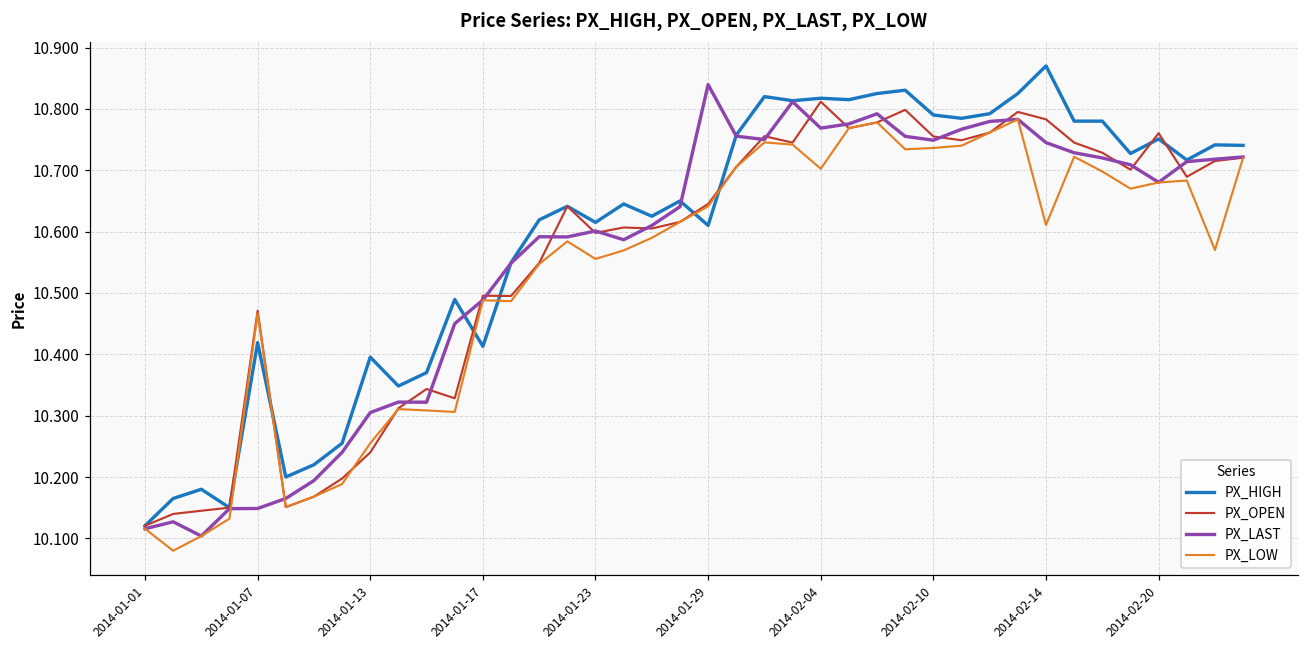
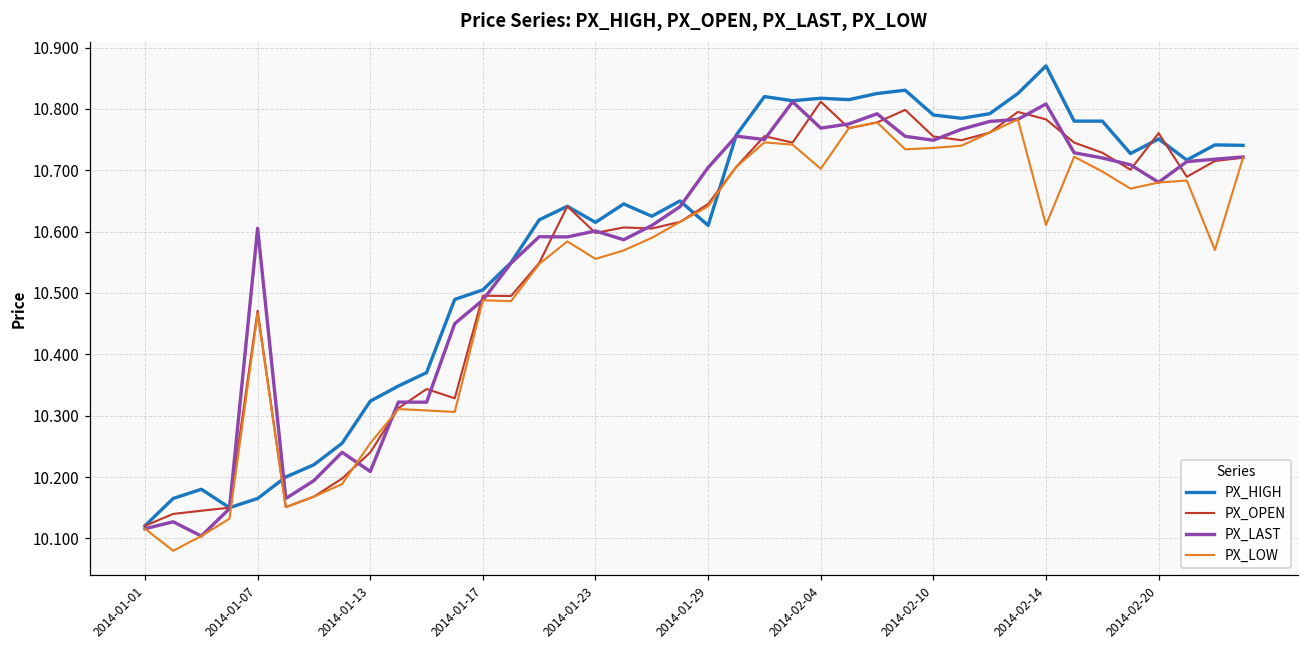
  {
    "PX_HIGH": {
-     "2014-01-07": 10.42,
-     "2014-01-13": 10.40,
-     "2014-01-17": 10.41,
+     "2014-01-07": 10.17,
+     "2014-01-13": 10.32,
+     "2014-01-17": 10.51,
      "2014-01-23": 10.62,
      "2014-01-29": 10.61,
      "2014-02-04": 10.82,
      "2014-02-10": 10.79,
      "2014-02-14": 10.87,
      "2014-02-20": 10.75
    },
    "PX_OPEN": {
      "2014-01-13": 10.24,
      "2014-01-17": 10.50,
      "2014-02-04": 10.81,
      "2014-02-10": 10.76,
      "2014-02-14": 10.78,
      "2014-02-20": 10.76
    },
    "PX_LAST": {
-     "2014-01-07": 10.15,
-     "2014-01-13": 10.31,
-     "2014-01-29": 10.84,
+     "2014-01-07": 10.61,
+     "2014-01-13": 10.21,
+     "2014-01-29": 10.70,
      "2014-02-04": 10.77,
      "2014-02-10": 10.75,
-     "2014-02-14": 10.75
+     "2014-02-14": 10.81
    },
    "PX_LOW": {
      "2014-01-13": 10.26,
      "2014-01-23": 10.56,
      "2014-02-04": 10.70,
      "2014-02-10": 10.74,
      "2014-02-14": 10.61
    }
  }
